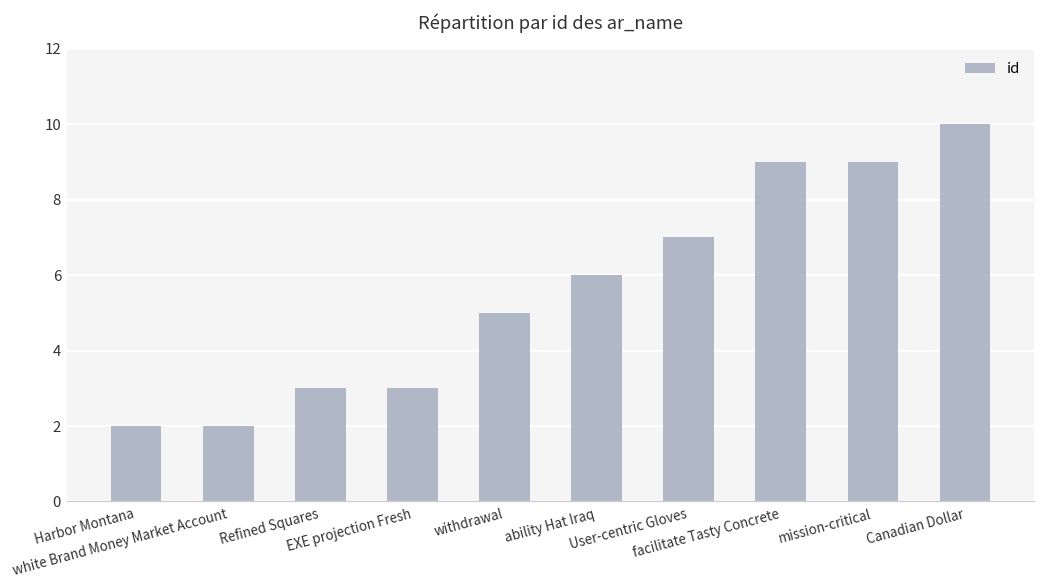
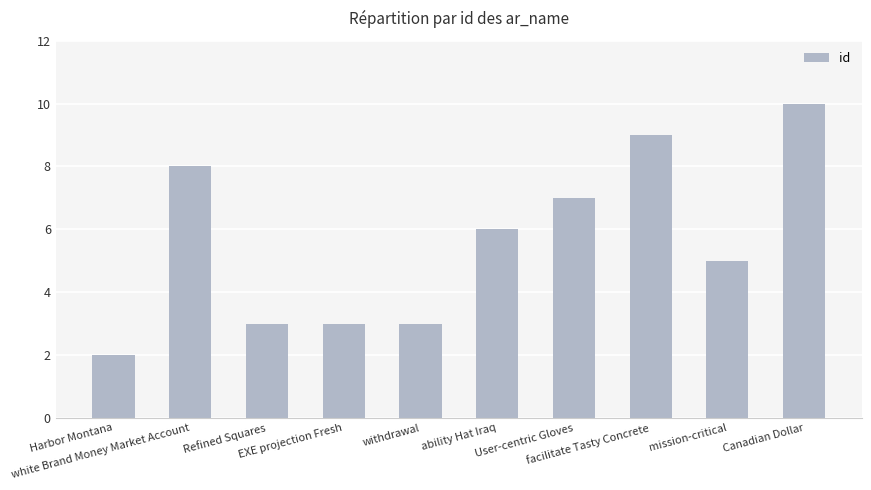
  {
    "Harbor Montana": 2,
-   "white Brand Money Market Account": 2,
+   "white Brand Money Market Account": 8,
    "Refined Squares": 3,
    "EXE projection Fresh": 3,
-   "withdrawal": 5,
+   "withdrawal": 3,
    "ability Hat Iraq": 6,
    "User-centric Gloves": 7,
    "facilitate Tasty Concrete": 9,
-   "mission-critical": 9,
+   "mission-critical": 5,
    "Canadian Dollar": 10
  }
